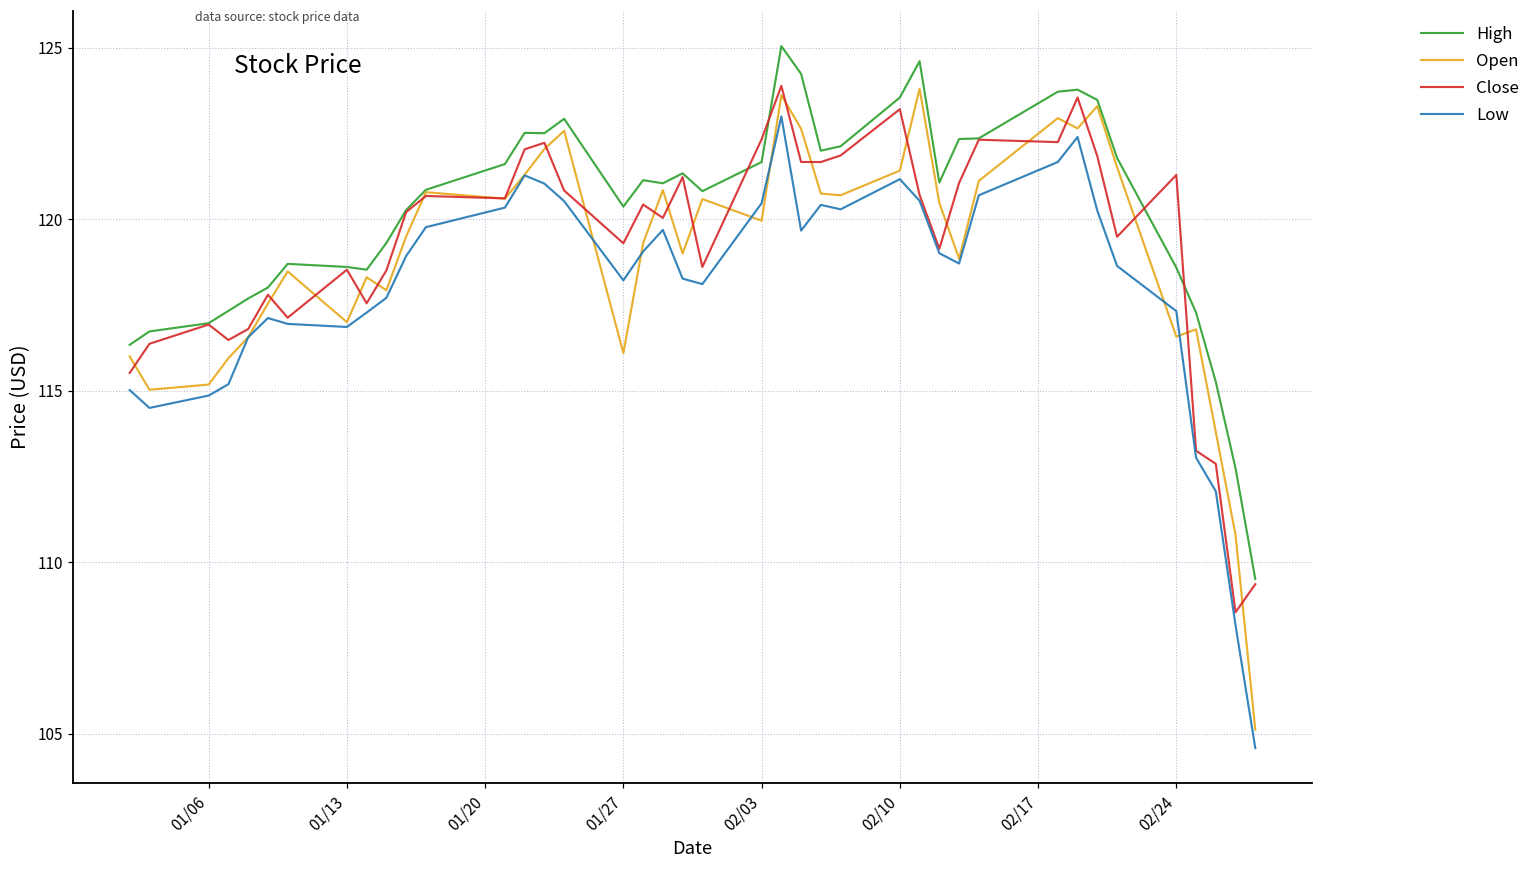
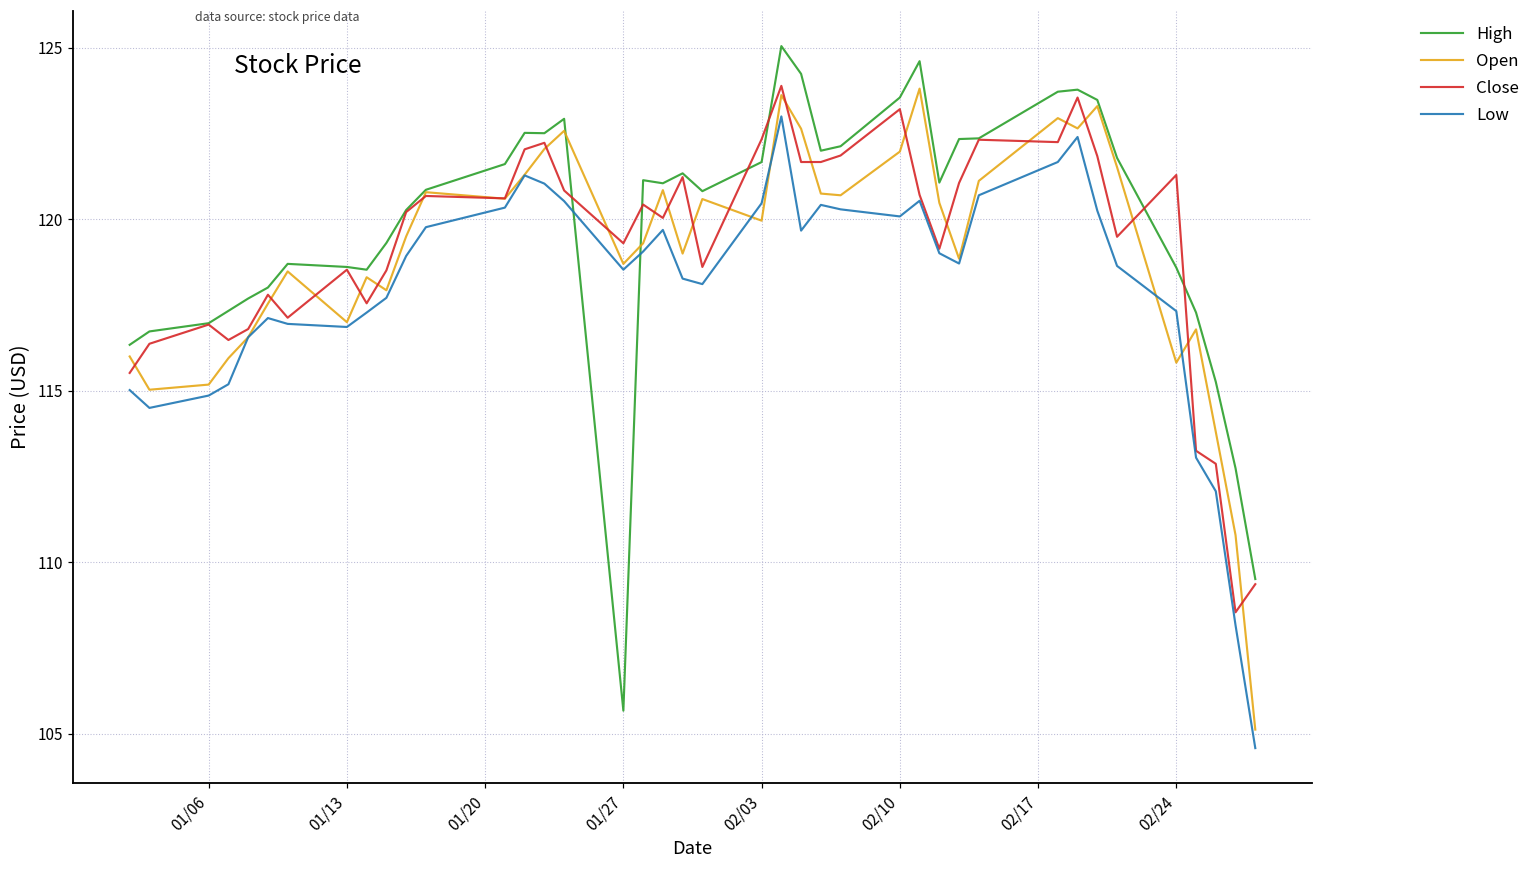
  {
    "High": {
-     "01/27": 120.4,
+     "01/27": 105.7,
      "02/03": 121.7,
      "02/10": 123.6,
      "02/24": 118.6
    },
    "Open": {
      "01/06": 115.2,
      "01/13": 117.0,
-     "01/27": 116.1,
+     "01/27": 118.7,
      "02/03": 120.0,
-     "02/10": 121.4,
-     "02/24": 116.6
+     "02/10": 122.0,
+     "02/24": 115.8
    },
    "Close": {
      "01/27": 119.3,
      "02/03": 122.3,
      "02/10": 123.2,
      "02/24": 121.3
    },
    "Low": {
      "01/06": 114.9,
      "01/13": 116.9,
-     "01/27": 118.2,
+     "01/27": 118.5,
      "02/03": 120.5,
-     "02/10": 121.2,
+     "02/10": 120.1,
      "02/24": 117.3
    }
  }
